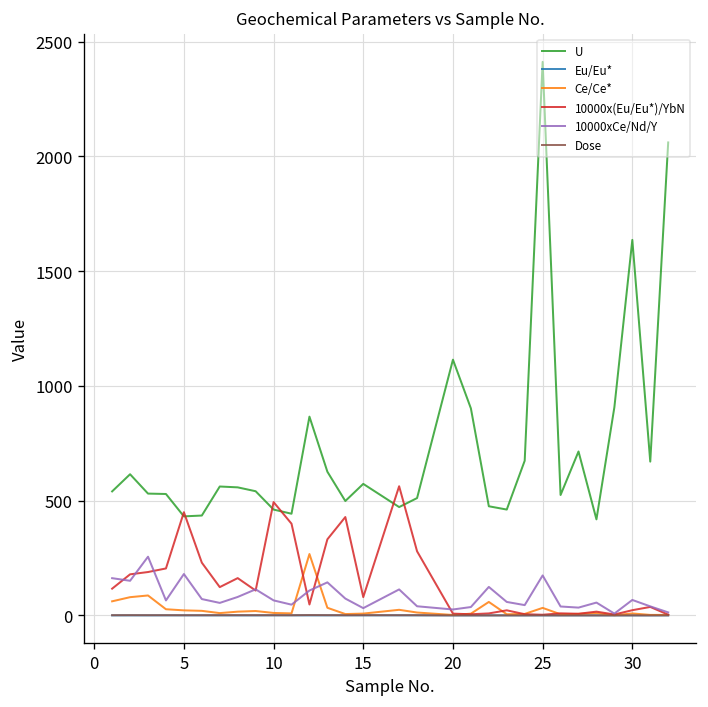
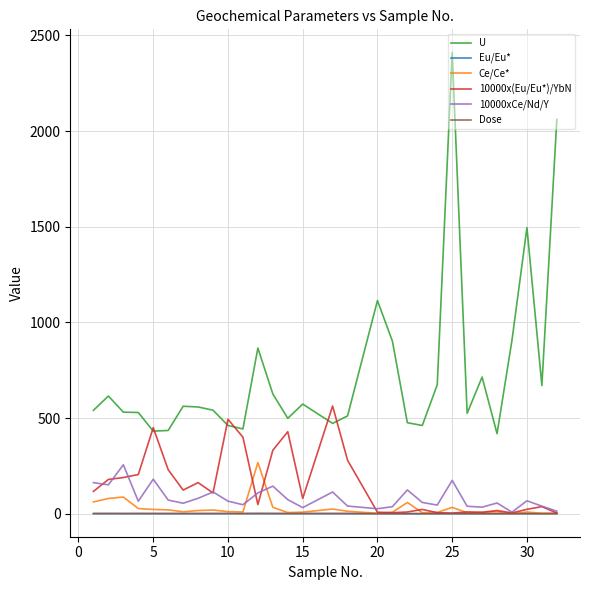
  {
    "U": {
      "5": 430,
      "10": 460,
      "15": 570,
      "20": 1110,
-     "30": 1640
+     "30": 1500
    },
    "Ce/Ce*": {
      "5": 20,
      "25": 30
    },
    "10000x(Eu/Eu*)/YbN": {
      "5": 450,
      "10": 490,
      "15": 80,
      "30": 20
    },
    "10000xCe/Nd/Y": {
      "5": 180,
      "10": 70,
      "15": 30,
      "20": 30,
      "25": 170,
      "30": 70
    }
  }
